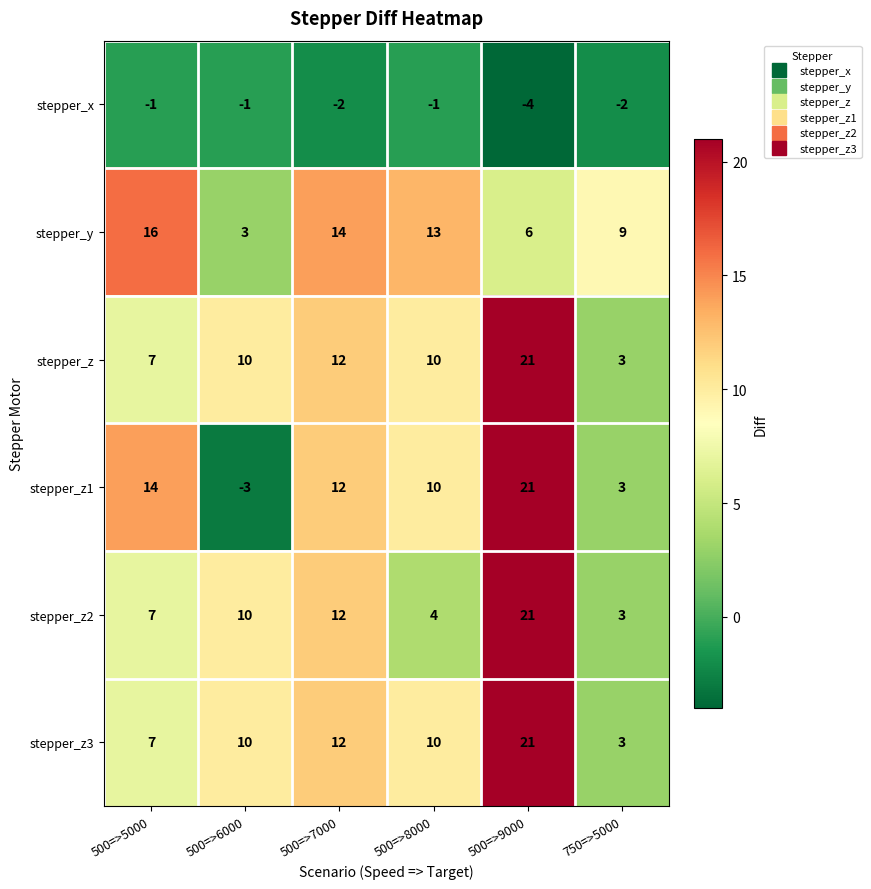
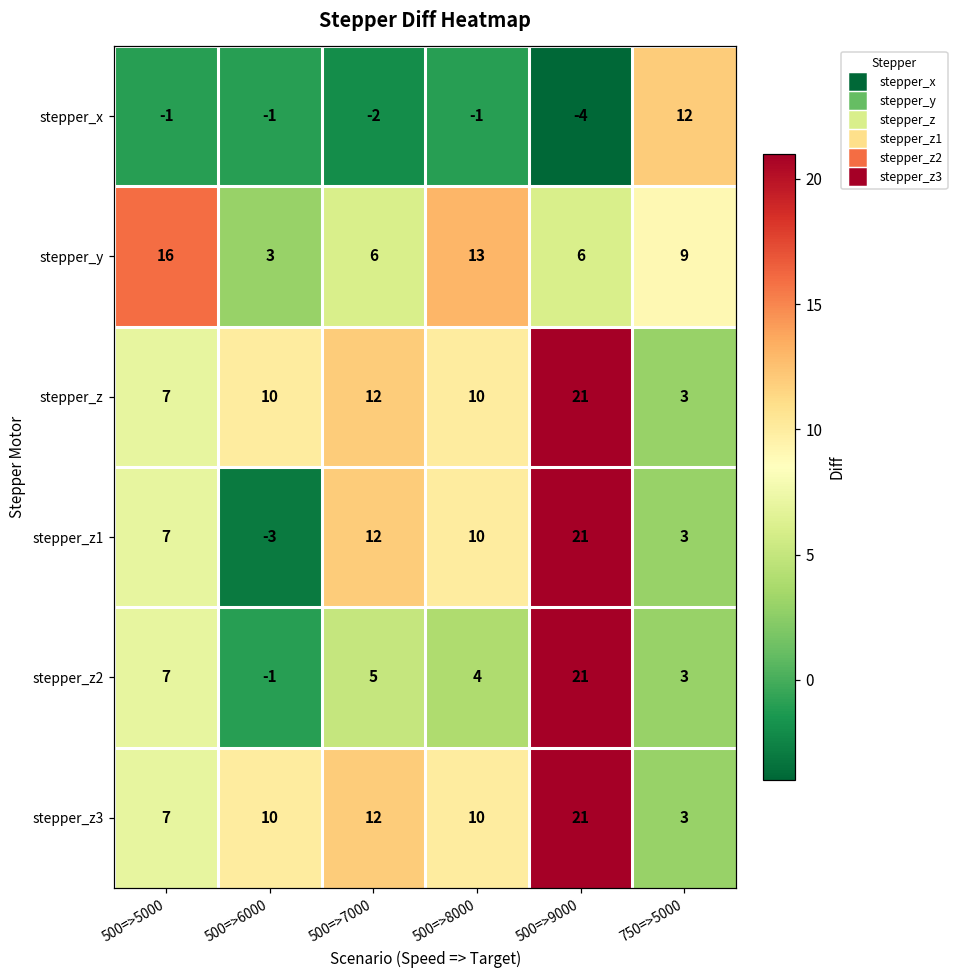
  {
    "stepper_x": {
      "500=>5000": -1,
      "500=>6000": -1,
      "500=>7000": -2,
      "500=>8000": -1,
      "500=>9000": -4,
-     "750=>5000": -2
+     "750=>5000": 12
    },
    "stepper_y": {
      "500=>5000": 16,
      "500=>6000": 3,
-     "500=>7000": 14,
+     "500=>7000": 6,
      "500=>8000": 13,
      "500=>9000": 6,
      "750=>5000": 9
    },
    "stepper_z": {
      "500=>5000": 7,
      "500=>6000": 10,
      "500=>7000": 12,
      "500=>8000": 10,
      "500=>9000": 21,
      "750=>5000": 3
    },
    "stepper_z1": {
-     "500=>5000": 14,
+     "500=>5000": 7,
      "500=>6000": -3,
      "500=>7000": 12,
      "500=>8000": 10,
      "500=>9000": 21,
      "750=>5000": 3
    },
    "stepper_z2": {
      "500=>5000": 7,
-     "500=>6000": 10,
-     "500=>7000": 12,
+     "500=>6000": -1,
+     "500=>7000": 5,
      "500=>8000": 4,
      "500=>9000": 21,
      "750=>5000": 3
    },
    "stepper_z3": {
      "500=>5000": 7,
      "500=>6000": 10,
      "500=>7000": 12,
      "500=>8000": 10,
      "500=>9000": 21,
      "750=>5000": 3
    }
  }
